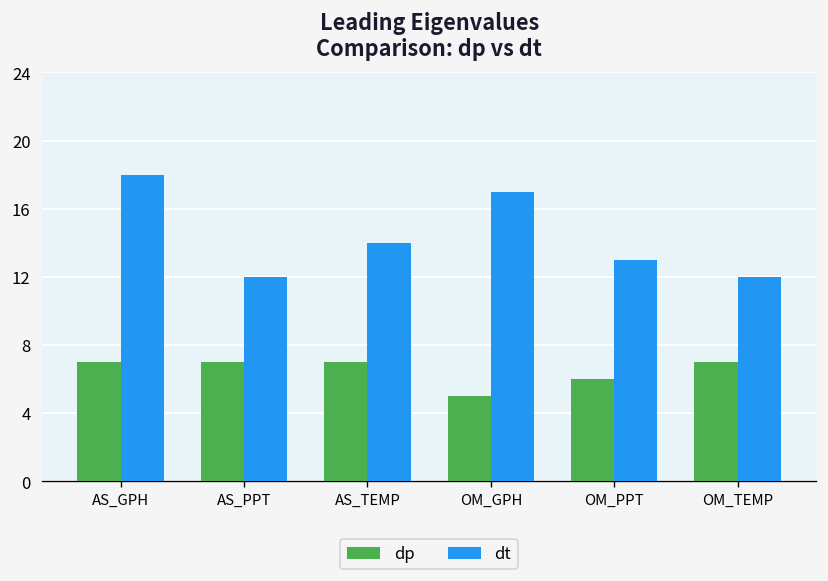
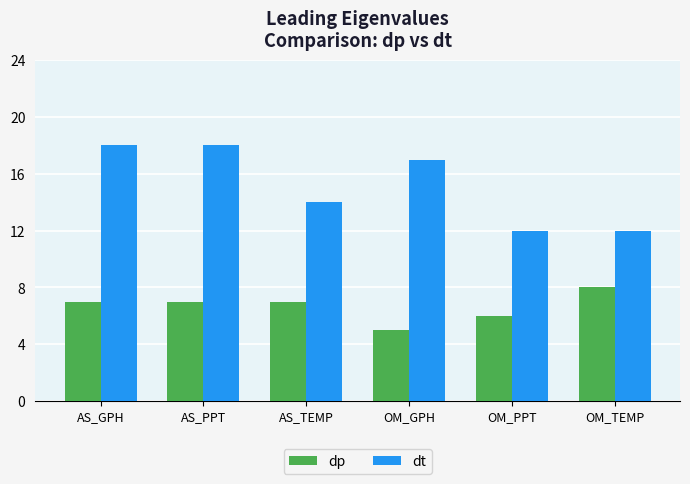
  {
    "dp": {
      "AS_GPH": 7,
      "AS_PPT": 7,
      "AS_TEMP": 7,
      "OM_GPH": 5,
      "OM_PPT": 6,
-     "OM_TEMP": 7
+     "OM_TEMP": 8
    },
    "dt": {
      "AS_GPH": 18,
-     "AS_PPT": 12,
+     "AS_PPT": 18,
      "AS_TEMP": 14,
      "OM_GPH": 17,
-     "OM_PPT": 13,
+     "OM_PPT": 12,
      "OM_TEMP": 12
    }
  }
